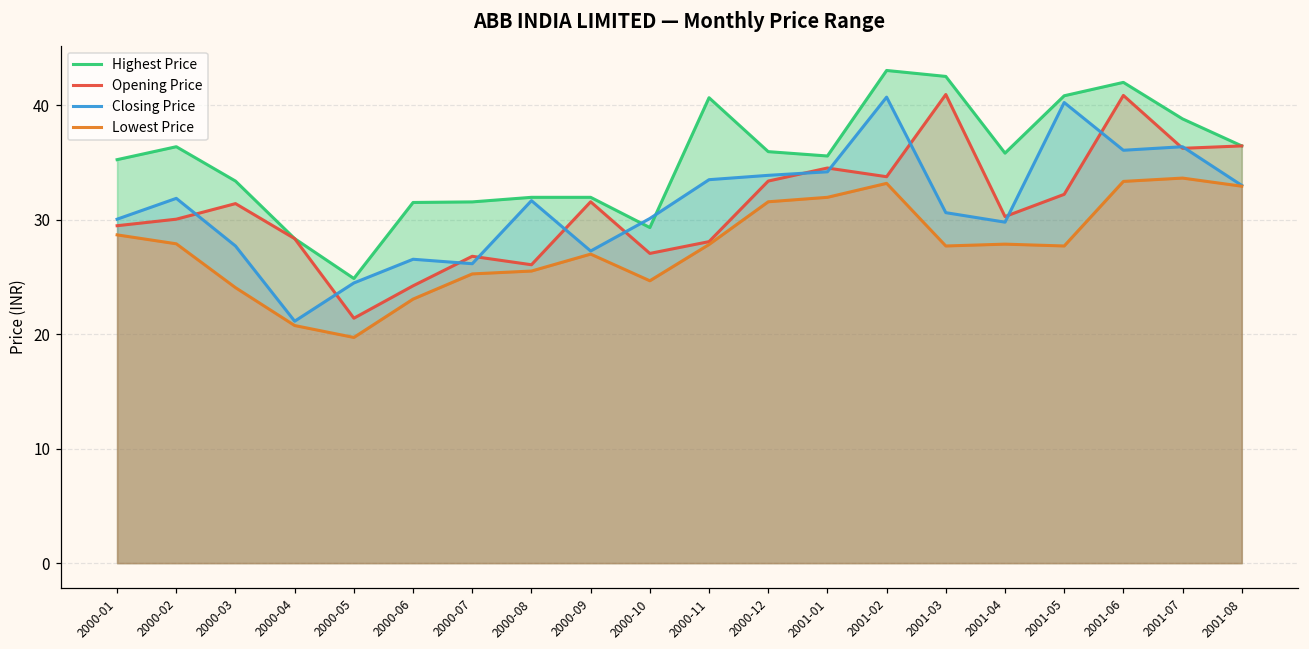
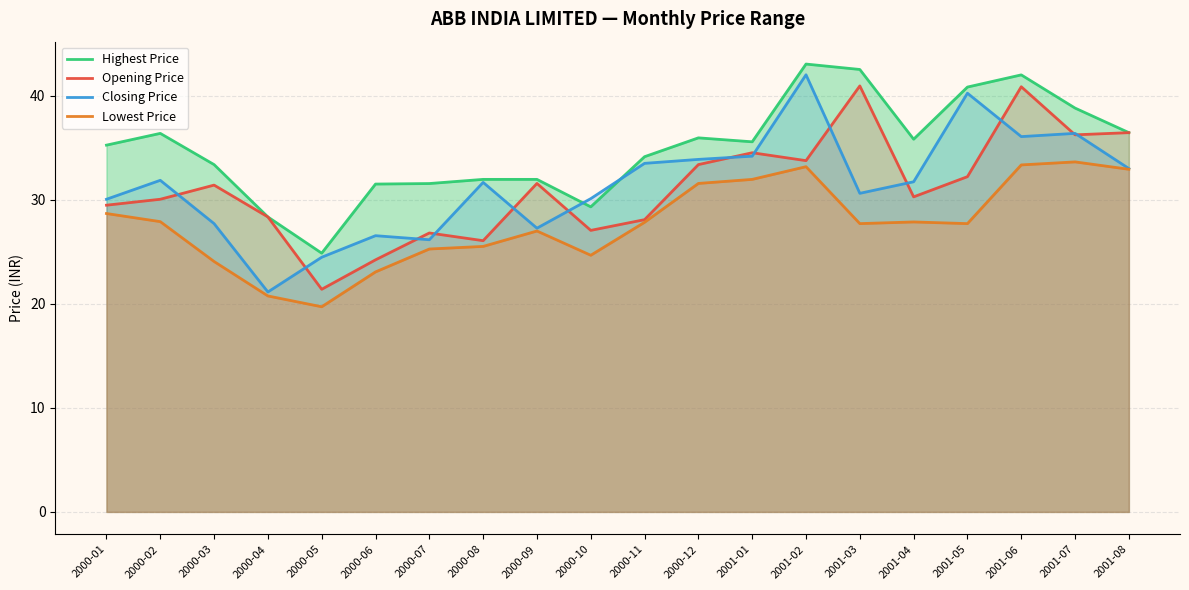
  {
    "Highest Price": {
      "2000-01": 35.2,
      "2000-02": 36.4,
      "2000-03": 33.4,
      "2000-05": 24.9,
      "2000-06": 31.5,
      "2000-07": 31.6,
      "2000-08": 32.0,
      "2000-09": 32.0,
      "2000-10": 29.3,
-     "2000-11": 40.7,
+     "2000-11": 34.1,
      "2000-12": 35.9,
      "2001-01": 35.6,
      "2001-02": 43.0,
      "2001-03": 42.5,
      "2001-04": 35.8,
      "2001-05": 40.8,
      "2001-06": 42.0,
      "2001-07": 38.8
    },
    "Closing Price": {
      "2000-01": 30.0,
      "2000-02": 31.9,
      "2000-03": 27.7,
      "2000-04": 21.1,
      "2000-05": 24.5,
      "2000-06": 26.5,
      "2000-07": 26.2,
      "2000-08": 31.7,
      "2000-09": 27.3,
      "2000-10": 30.1,
      "2000-11": 33.5,
      "2000-12": 33.9,
      "2001-01": 34.2,
-     "2001-02": 40.7,
+     "2001-02": 42.0,
      "2001-03": 30.6,
-     "2001-04": 29.8,
+     "2001-04": 31.7,
      "2001-05": 40.2,
      "2001-06": 36.1
    }
  }
